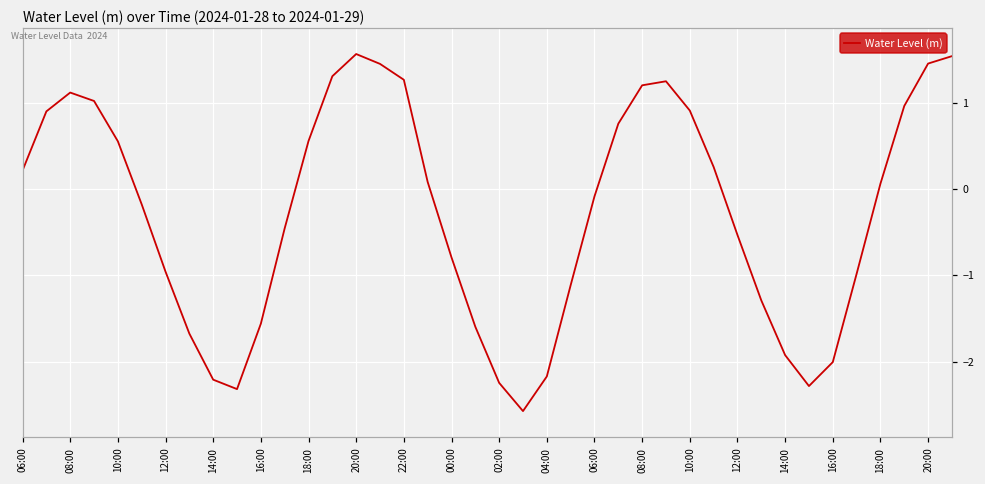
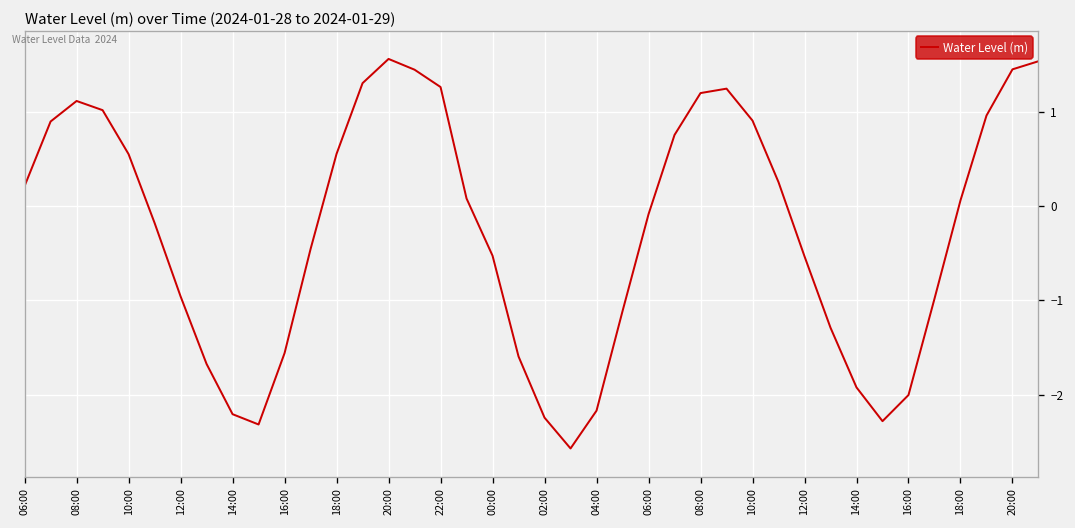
  {
    "22:00": 1.3,
-   "00:00": -0.8,
+   "00:00": -0.5,
    "02:00": -2.2,
    "04:00": -2.2
  }
